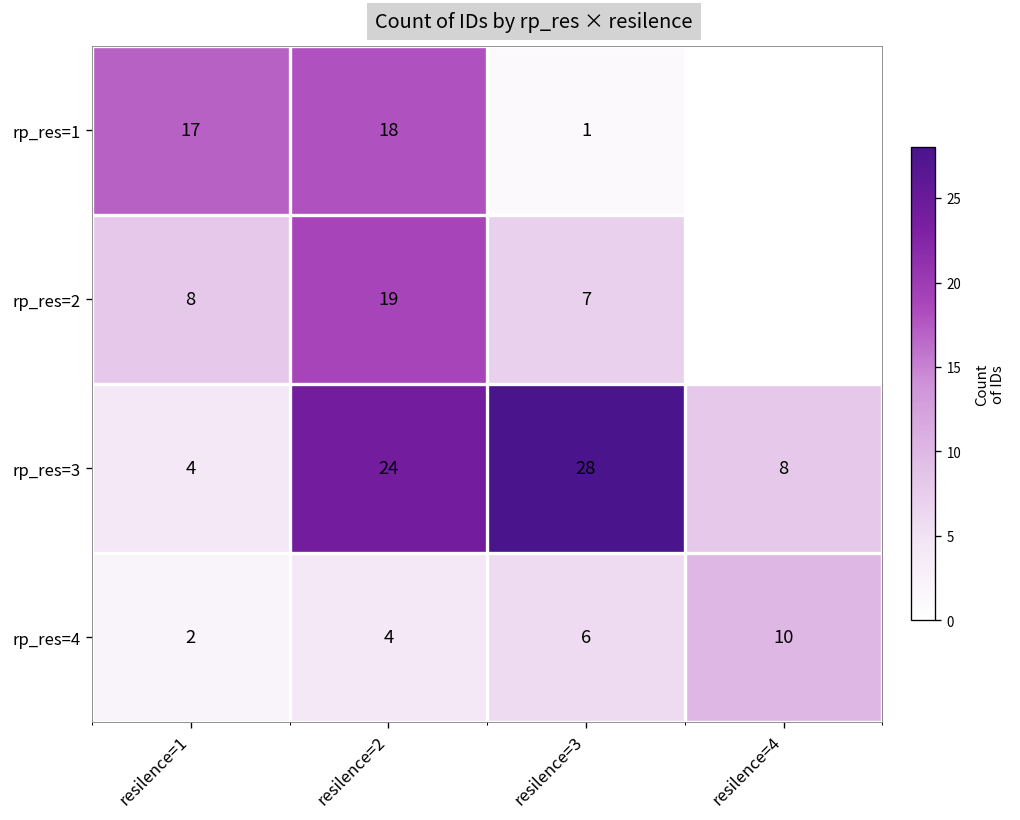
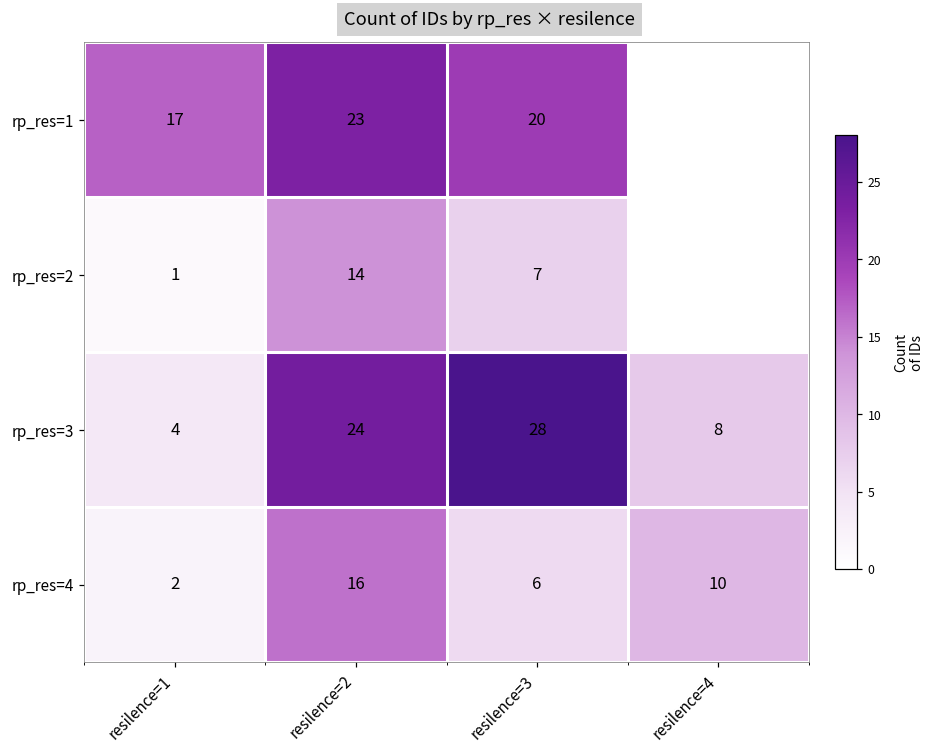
  {
    "rp_res=1": {
      "resilence=1": 17,
-     "resilence=2": 18,
-     "resilence=3": 1
+     "resilence=2": 23,
+     "resilence=3": 20
    },
    "rp_res=2": {
-     "resilence=1": 8,
-     "resilence=2": 19,
+     "resilence=1": 1,
+     "resilence=2": 14,
      "resilence=3": 7
    },
    "rp_res=3": {
      "resilence=1": 4,
      "resilence=2": 24,
      "resilence=3": 28,
      "resilence=4": 8
    },
    "rp_res=4": {
      "resilence=1": 2,
-     "resilence=2": 4,
+     "resilence=2": 16,
      "resilence=3": 6,
      "resilence=4": 10
    }
  }
